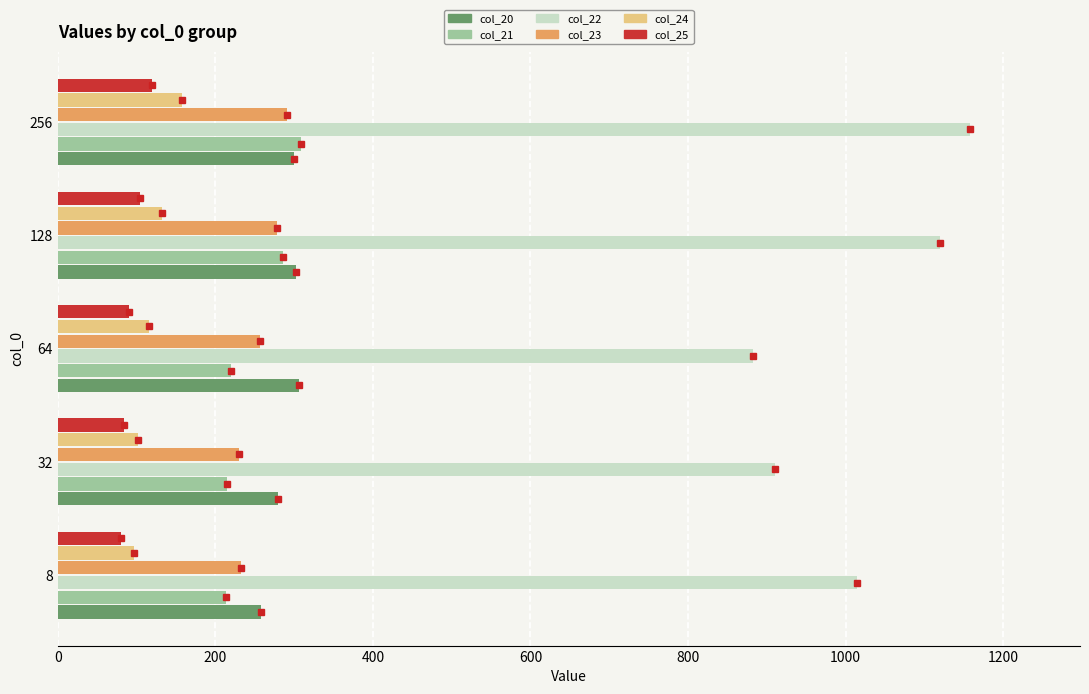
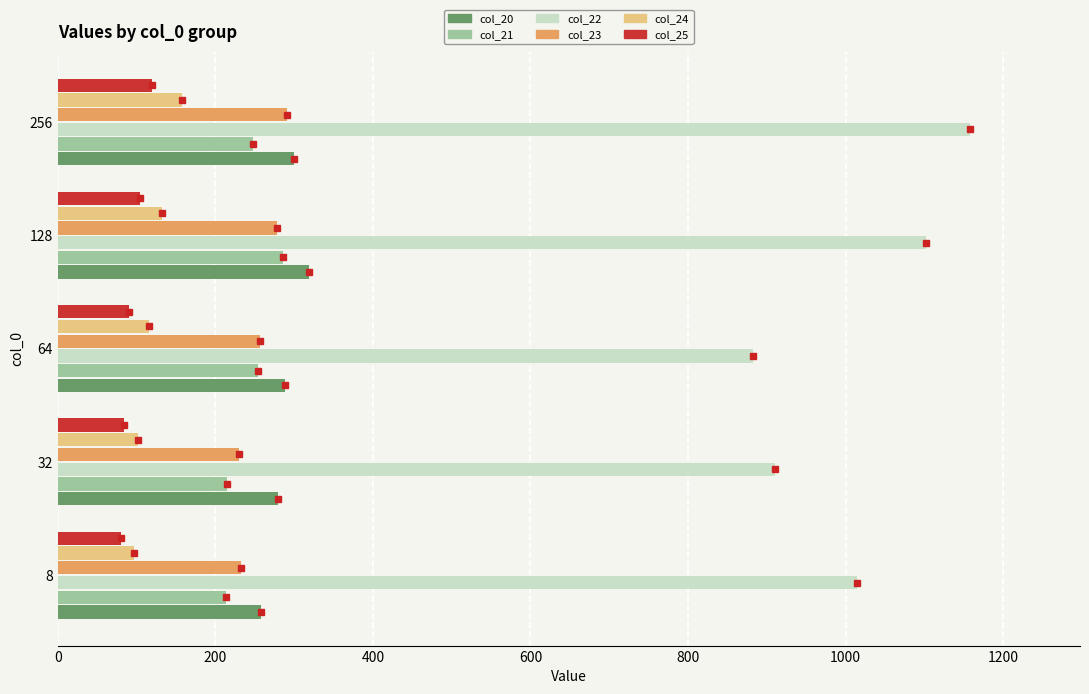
  {
    "col_20": {
      "256": 300,
-     "128": 300,
-     "64": 310,
+     "128": 320,
+     "64": 290,
      "32": 280,
      "8": 260
    },
    "col_21": {
-     "256": 310,
+     "256": 250,
      "128": 290,
-     "64": 220,
+     "64": 250,
      "32": 210,
      "8": 210
    },
    "col_22": {
      "256": 1160,
-     "128": 1120,
+     "128": 1100,
      "64": 880,
      "32": 910,
      "8": 1010
    }
  }
